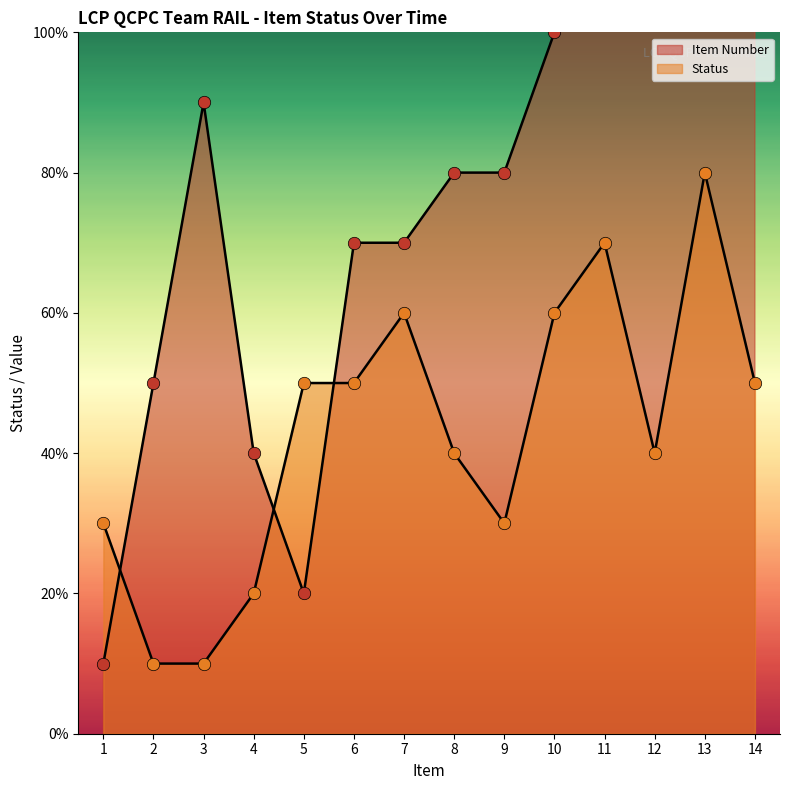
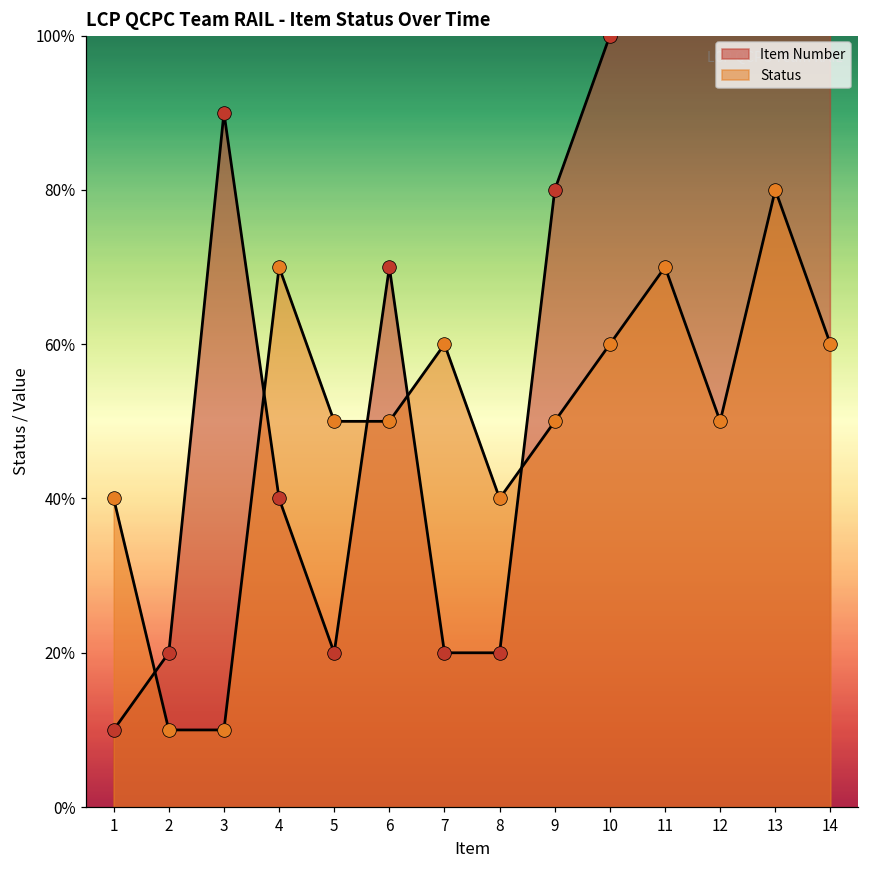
  {
    "Item Number": {
      "1": "10%",
-     "2": "50%",
+     "2": "20%",
      "3": "90%",
      "4": "40%",
      "5": "20%",
      "6": "70%",
-     "7": "70%",
-     "8": "80%",
+     "7": "20%",
+     "8": "20%",
      "9": "80%",
      "10": "100%"
    },
    "Status": {
-     "1": "30%",
+     "1": "40%",
      "2": "10%",
      "3": "10%",
-     "4": "20%",
+     "4": "70%",
      "5": "50%",
      "6": "50%",
      "7": "60%",
      "8": "40%",
-     "9": "30%",
+     "9": "50%",
      "10": "60%",
      "11": "70%",
-     "12": "40%",
+     "12": "50%",
      "13": "80%",
-     "14": "50%"
+     "14": "60%"
    }
  }
